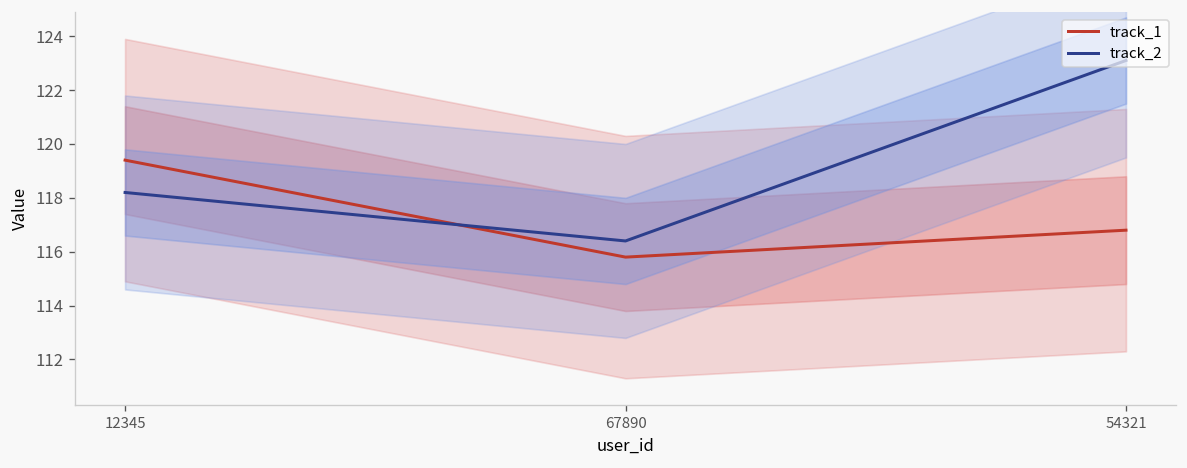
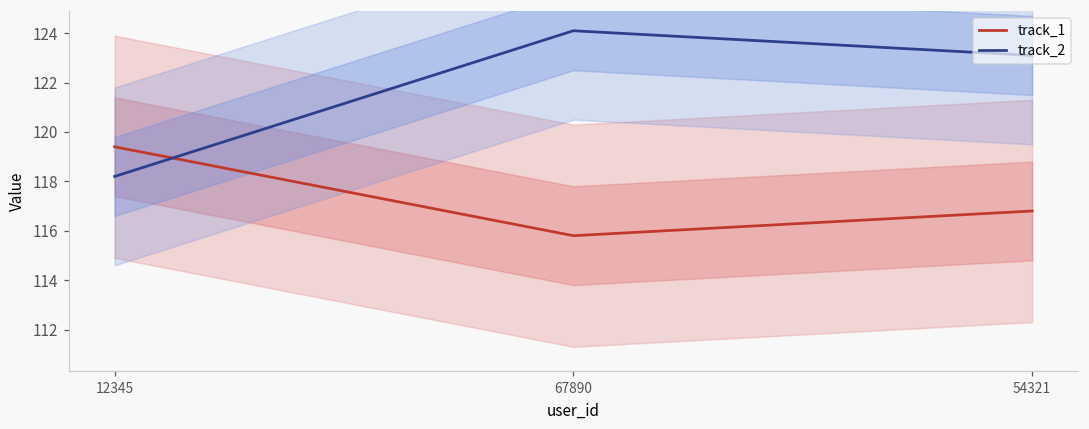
  {
    "track_1": {
      "12345": 119.4,
      "67890": 115.8,
      "54321": 116.8
    },
    "track_2": {
      "12345": 118.2,
-     "67890": 116.4
+     "67890": 124.1
    }
  }
